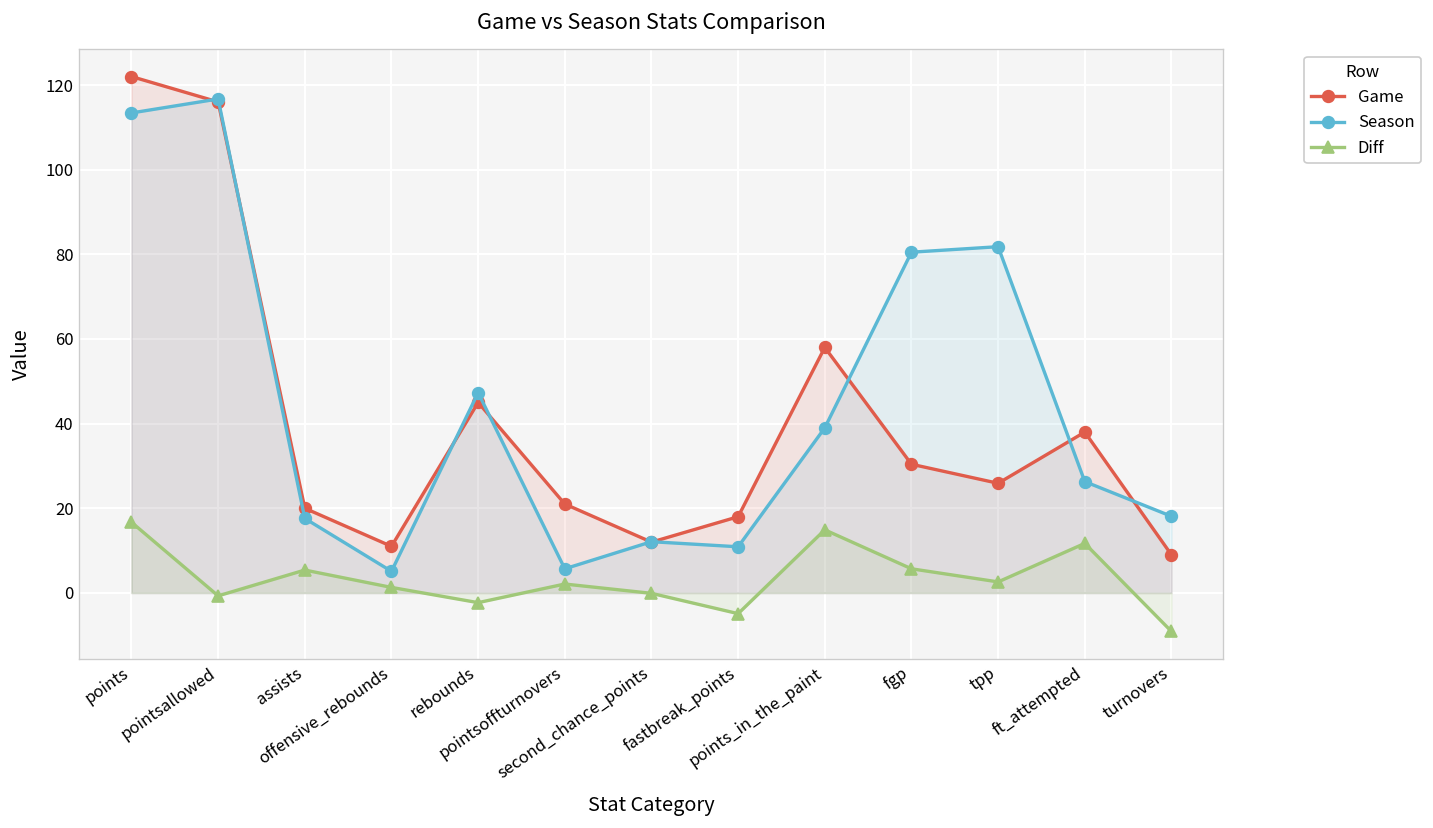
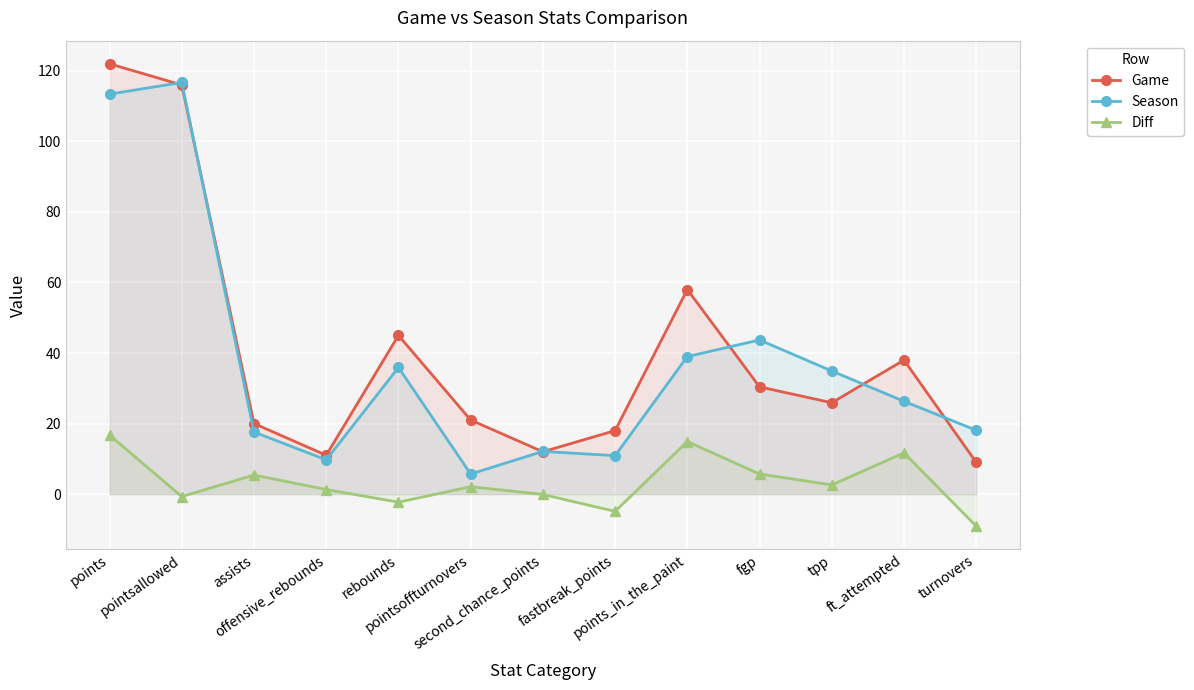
  {
    "Game": {
      "points": 122,
      "assists": 20,
      "offensive_rebounds": 11,
      "rebounds": 45,
      "pointsoffturnovers": 21,
      "fastbreak_points": 18,
      "points_in_the_paint": 58,
      "fgp": 30,
      "tpp": 26,
      "ft_attempted": 38,
      "turnovers": 9
    },
    "Season": {
      "points": 113,
      "assists": 18,
-     "offensive_rebounds": 5,
-     "rebounds": 47,
+     "offensive_rebounds": 10,
+     "rebounds": 36,
      "pointsoffturnovers": 6,
      "fastbreak_points": 11,
      "points_in_the_paint": 39,
-     "fgp": 81,
-     "tpp": 82,
+     "fgp": 44,
+     "tpp": 35,
      "ft_attempted": 26,
      "turnovers": 18
    }
  }
